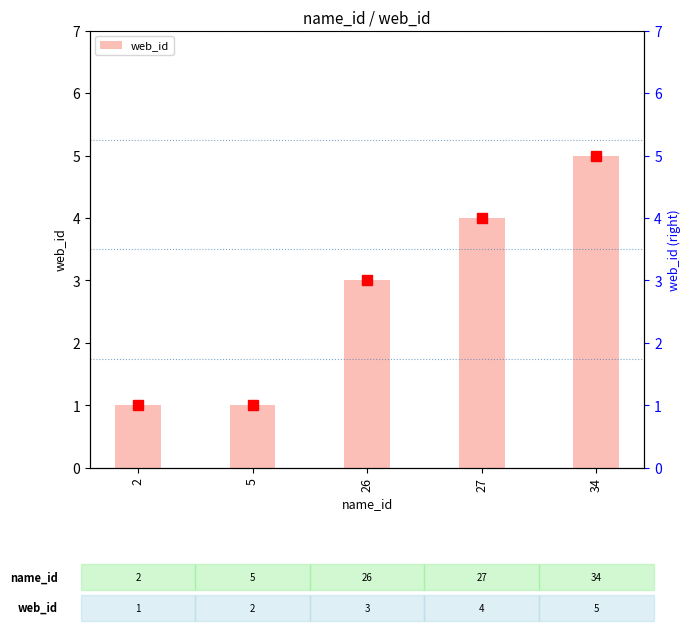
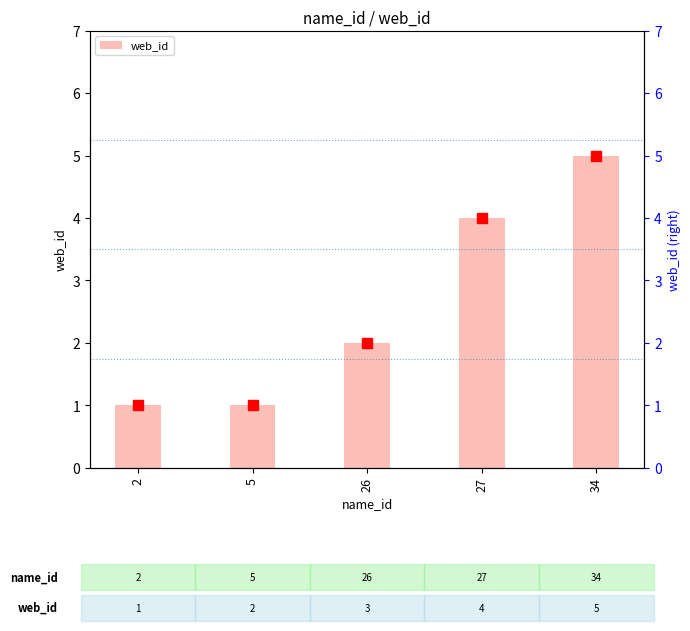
  {
    "web_id": {
      "2": 1,
      "5": 1,
-     "26": 3,
+     "26": 2,
      "27": 4,
      "34": 5
    }
  }
